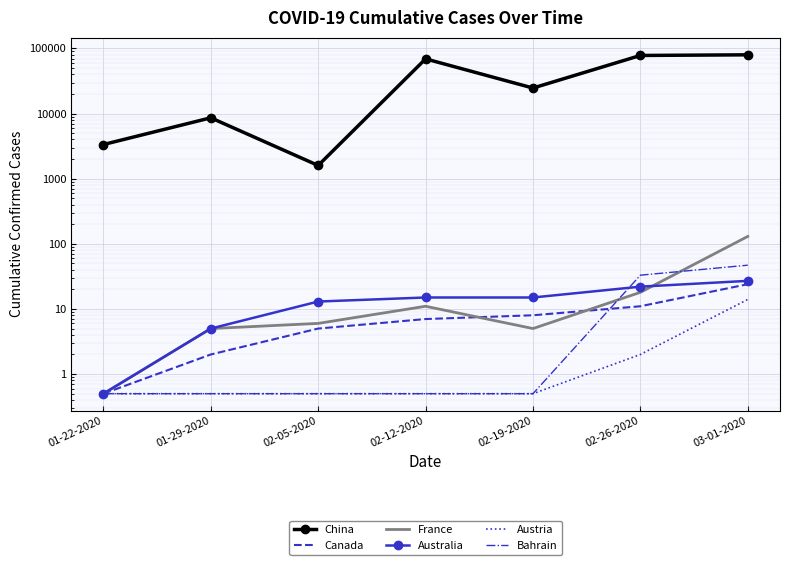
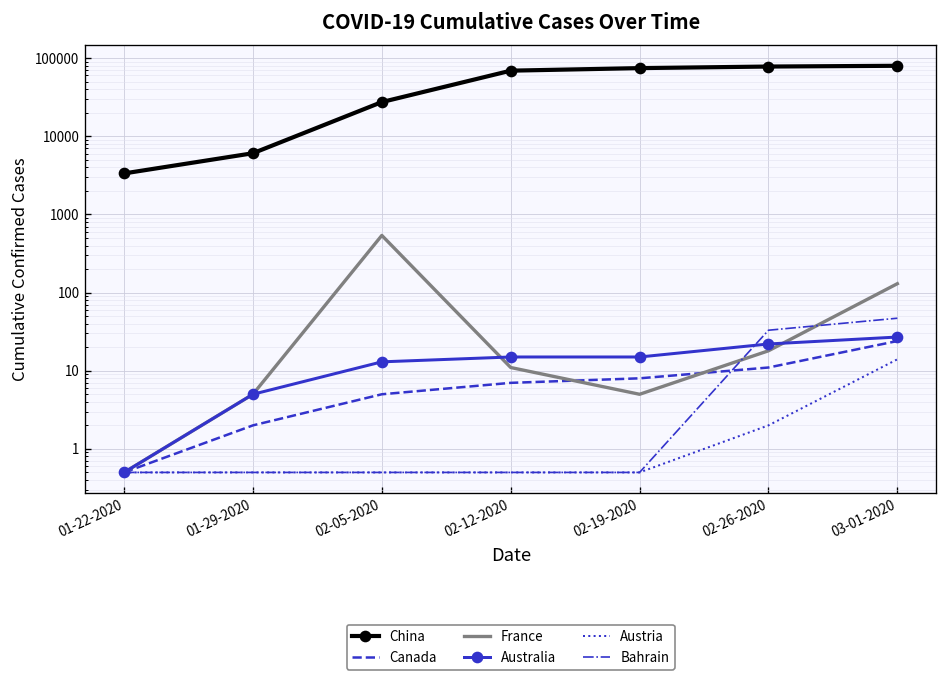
  {
    "China": {
      "01-22-2020": 3000,
-     "01-29-2020": 9000,
-     "02-05-2020": 1600,
+     "01-29-2020": 6000,
+     "02-05-2020": 27000,
      "02-12-2020": 70000,
-     "02-19-2020": 25000,
+     "02-19-2020": 70000,
      "02-26-2020": 80000,
      "03-01-2020": 80000
    },
    "France": {
-     "02-05-2020": 6,
+     "02-05-2020": 500,
      "02-12-2020": 11,
      "02-19-2020": 5,
      "02-26-2020": 18,
      "03-01-2020": 130
    }
  }
